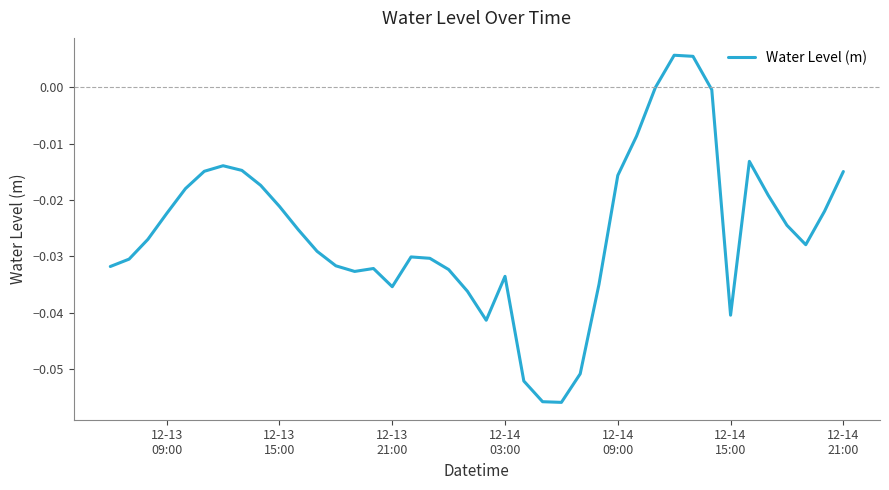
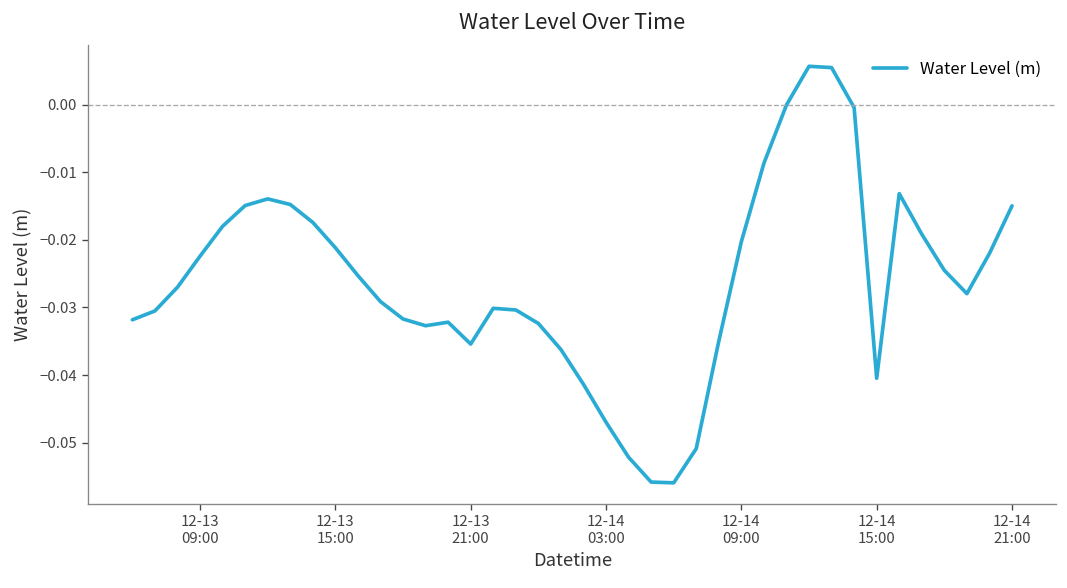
  {
    "12-13 09:00": -0.022,
    "12-13 15:00": -0.021,
    "12-13 21:00": -0.035,
-   "12-14 03:00": -0.034,
-   "12-14 09:00": -0.016,
+   "12-14 03:00": -0.047,
+   "12-14 09:00": -0.020,
    "12-14 15:00": -0.040,
    "12-14 21:00": -0.015
  }
